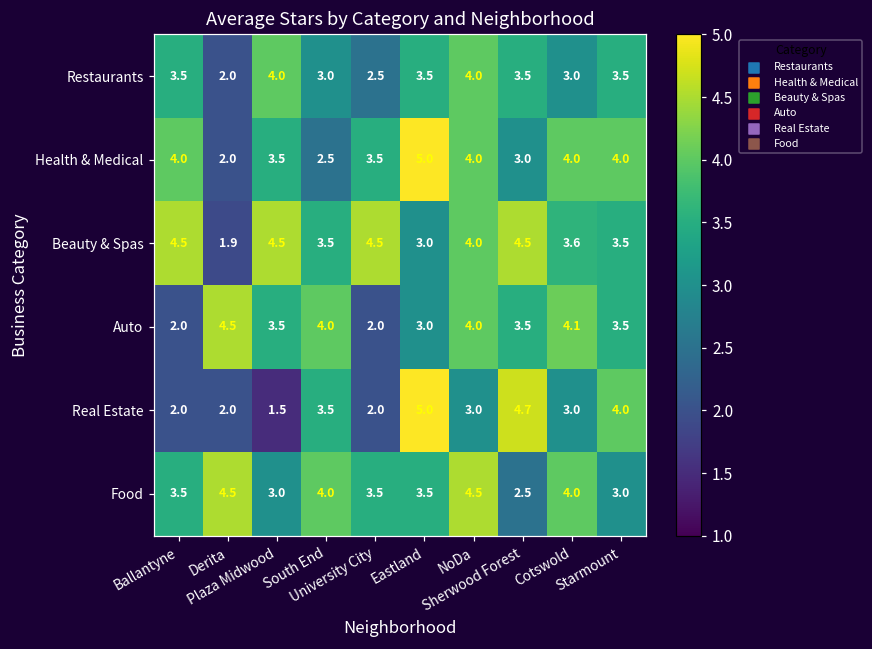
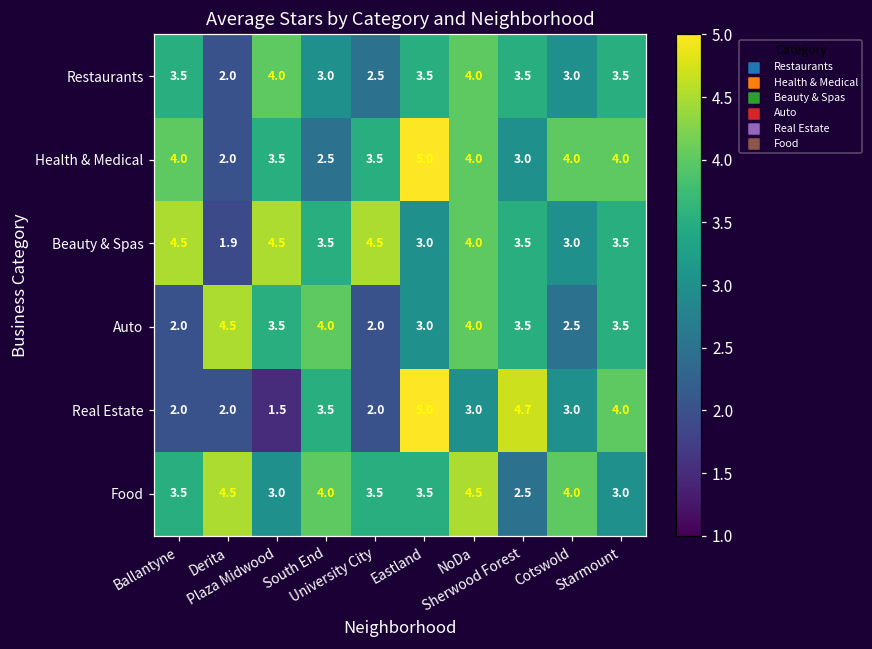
  {
    "Restaurants": {
      "Ballantyne": 3.5,
      "Derita": 2.0,
      "Plaza Midwood": 4.0,
      "South End": 3.0,
      "University City": 2.5,
      "Eastland": 3.5,
      "NoDa": 4.0,
      "Sherwood Forest": 3.5,
      "Cotswold": 3.0,
      "Starmount": 3.5
    },
    "Health & Medical": {
      "Ballantyne": 4.0,
      "Derita": 2.0,
      "Plaza Midwood": 3.5,
      "South End": 2.5,
      "University City": 3.5,
      "NoDa": 4.0,
      "Sherwood Forest": 3.0,
      "Cotswold": 4.0,
      "Starmount": 4.0
    },
    "Beauty & Spas": {
      "Ballantyne": 4.5,
      "Derita": 1.9,
      "Plaza Midwood": 4.5,
      "South End": 3.5,
      "University City": 4.5,
      "Eastland": 3.0,
      "NoDa": 4.0,
-     "Sherwood Forest": 4.5,
-     "Cotswold": 3.6,
+     "Sherwood Forest": 3.5,
+     "Cotswold": 3.0,
      "Starmount": 3.5
    },
    "Auto": {
      "Ballantyne": 2.0,
      "Derita": 4.5,
      "Plaza Midwood": 3.5,
      "South End": 4.0,
      "University City": 2.0,
      "Eastland": 3.0,
      "NoDa": 4.0,
      "Sherwood Forest": 3.5,
-     "Cotswold": 4.1,
+     "Cotswold": 2.5,
      "Starmount": 3.5
    },
    "Real Estate": {
      "Ballantyne": 2.0,
      "Derita": 2.0,
      "Plaza Midwood": 1.5,
      "South End": 3.5,
      "University City": 2.0,
      "NoDa": 3.0,
      "Sherwood Forest": 4.7,
      "Cotswold": 3.0,
      "Starmount": 4.0
    },
    "Food": {
      "Ballantyne": 3.5,
      "Derita": 4.5,
      "Plaza Midwood": 3.0,
      "South End": 4.0,
      "University City": 3.5,
      "Eastland": 3.5,
      "NoDa": 4.5,
      "Sherwood Forest": 2.5,
      "Cotswold": 4.0,
      "Starmount": 3.0
    }
  }
